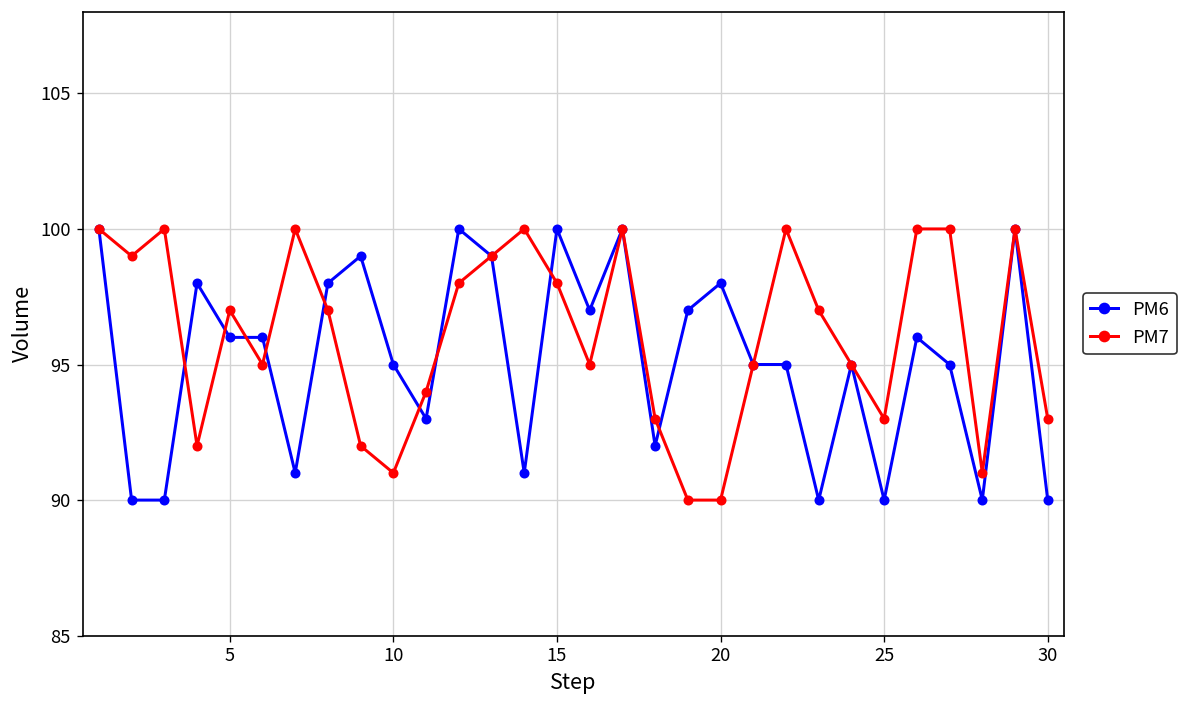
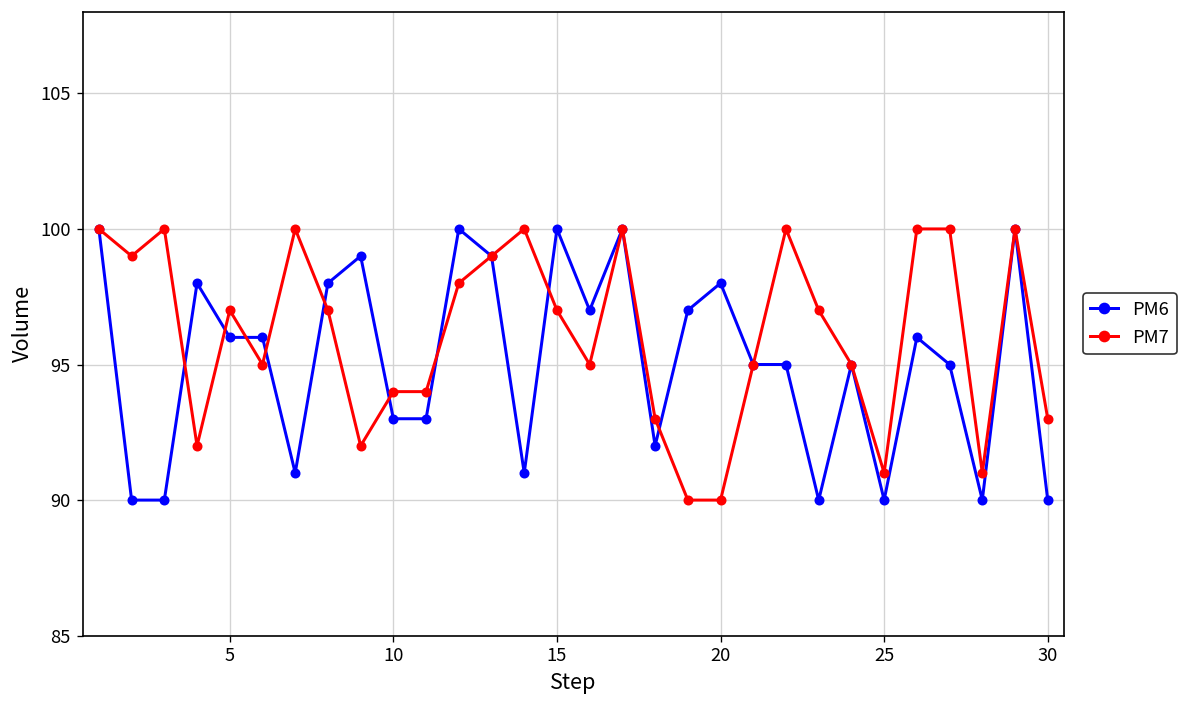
  {
    "PM6": {
      "5": 96,
-     "10": 95,
+     "10": 93,
      "15": 100,
      "20": 98,
      "25": 90,
      "30": 90
    },
    "PM7": {
      "5": 97,
-     "10": 91,
-     "15": 98,
+     "10": 94,
+     "15": 97,
      "20": 90,
-     "25": 93,
+     "25": 91,
      "30": 93
    }
  }
